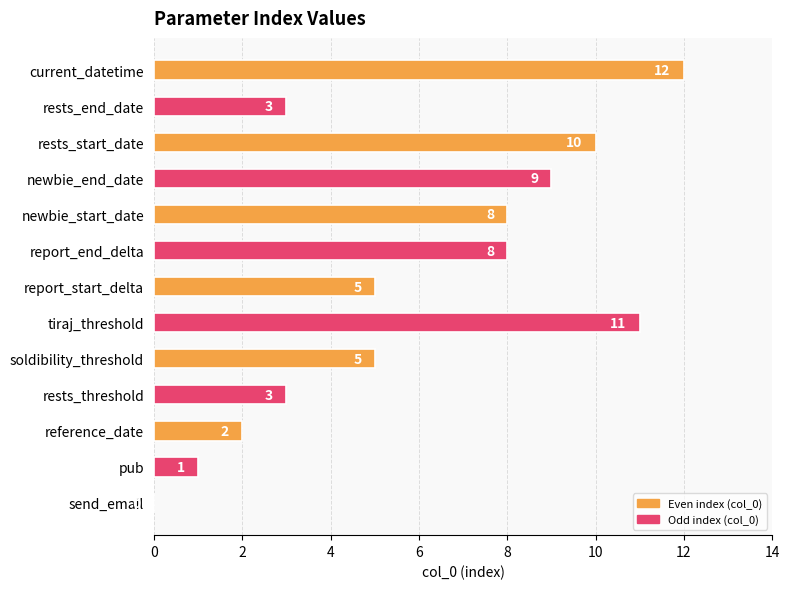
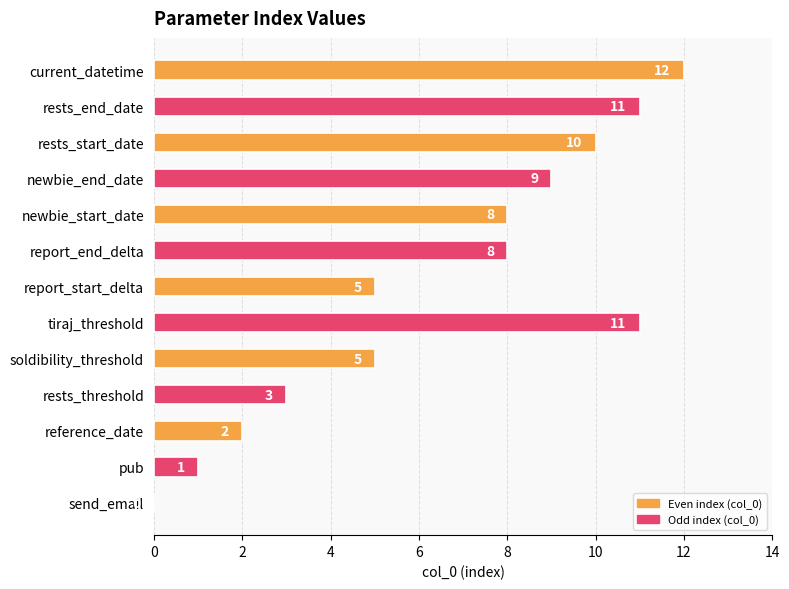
  {
    "current_datetime": 12,
-   "rests_end_date": 3,
+   "rests_end_date": 11,
    "rests_start_date": 10,
    "newbie_end_date": 9,
    "newbie_start_date": 8,
    "report_end_delta": 8,
    "report_start_delta": 5,
    "tiraj_threshold": 11,
    "soldibility_threshold": 5,
    "rests_threshold": 3,
    "reference_date": 2,
    "pub": 1
  }
